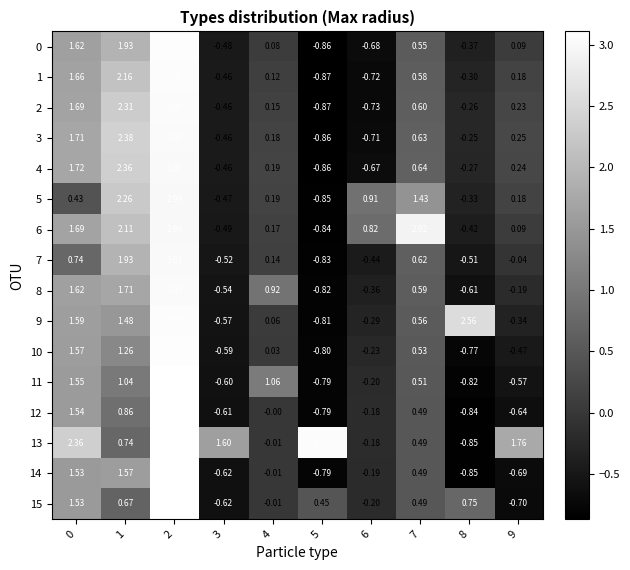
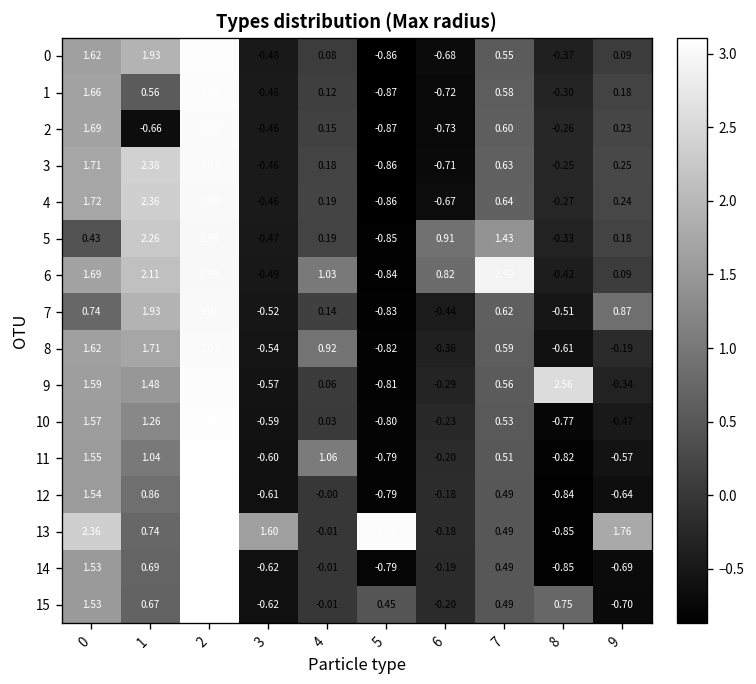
  {
    "0": {
      "0": 1.62,
      "1": 1.93,
      "4": 0.08,
      "5": -0.86,
      "6": -0.68,
      "7": 0.55,
      "9": 0.09
    },
    "1": {
      "0": 1.66,
-     "1": 2.16,
+     "1": 0.56,
      "4": 0.12,
      "5": -0.87,
      "6": -0.72,
      "7": 0.58,
      "9": 0.18
    },
    "2": {
      "0": 1.69,
-     "1": 2.31,
+     "1": -0.66,
      "4": 0.15,
      "5": -0.87,
      "6": -0.73,
      "7": 0.60,
      "9": 0.23
    },
    "3": {
      "0": 1.71,
      "4": 0.18,
      "5": -0.86,
      "6": -0.71,
      "7": 0.63,
      "9": 0.25
    },
    "4": {
      "0": 1.72,
      "1": 2.36,
      "4": 0.19,
      "5": -0.86,
      "6": -0.67,
      "7": 0.64,
      "9": 0.24
    },
    "5": {
      "0": 0.43,
      "1": 2.26,
      "4": 0.19,
      "5": -0.85,
      "6": 0.91,
      "7": 1.43,
      "9": 0.18
    },
    "6": {
      "0": 1.69,
      "1": 2.11,
-     "4": 0.17,
+     "4": 1.03,
      "5": -0.84,
      "6": 0.82,
      "9": 0.09
    },
    "7": {
      "0": 0.74,
      "1": 1.93,
      "3": -0.52,
      "4": 0.14,
      "5": -0.83,
      "7": 0.62,
      "8": -0.51,
-     "9": -0.04
+     "9": 0.87
    },
    "8": {
      "0": 1.62,
      "1": 1.71,
      "3": -0.54,
      "4": 0.92,
      "5": -0.82,
      "7": 0.59,
      "8": -0.61
    },
    "9": {
      "0": 1.59,
      "1": 1.48,
      "3": -0.57,
      "4": 0.06,
      "5": -0.81,
      "7": 0.56
    },
    "10": {
      "0": 1.57,
      "1": 1.26,
      "3": -0.59,
      "4": 0.03,
      "5": -0.80,
      "7": 0.53,
      "8": -0.77
    },
    "11": {
      "0": 1.55,
      "1": 1.04,
      "3": -0.60,
      "4": 1.06,
      "5": -0.79,
      "7": 0.51,
      "8": -0.82,
      "9": -0.57
    },
    "12": {
      "0": 1.54,
      "1": 0.86,
      "3": -0.61,
      "4": -0.00,
      "5": -0.79,
      "7": 0.49,
      "8": -0.84,
      "9": -0.64
    },
    "13": {
      "0": 2.36,
      "1": 0.74,
      "3": 1.60,
      "4": -0.01,
      "7": 0.49,
      "8": -0.85,
      "9": 1.76
    },
    "14": {
      "0": 1.53,
-     "1": 1.57,
+     "1": 0.69,
      "3": -0.62,
      "4": -0.01,
      "5": -0.79,
      "7": 0.49,
      "8": -0.85,
      "9": -0.69
    },
    "15": {
      "0": 1.53,
      "1": 0.67,
      "3": -0.62,
      "4": -0.01,
      "5": 0.45,
      "7": 0.49,
      "8": 0.75,
      "9": -0.70
    }
  }
